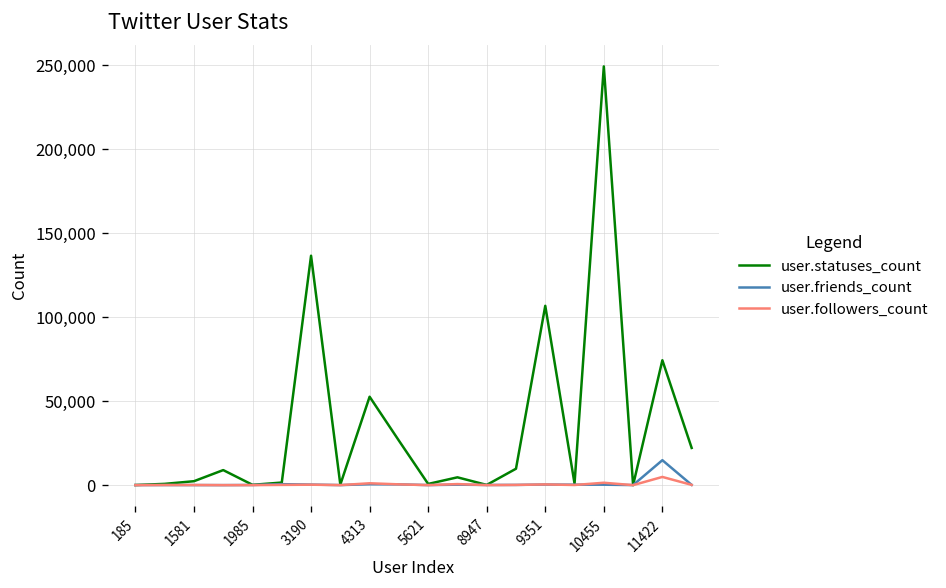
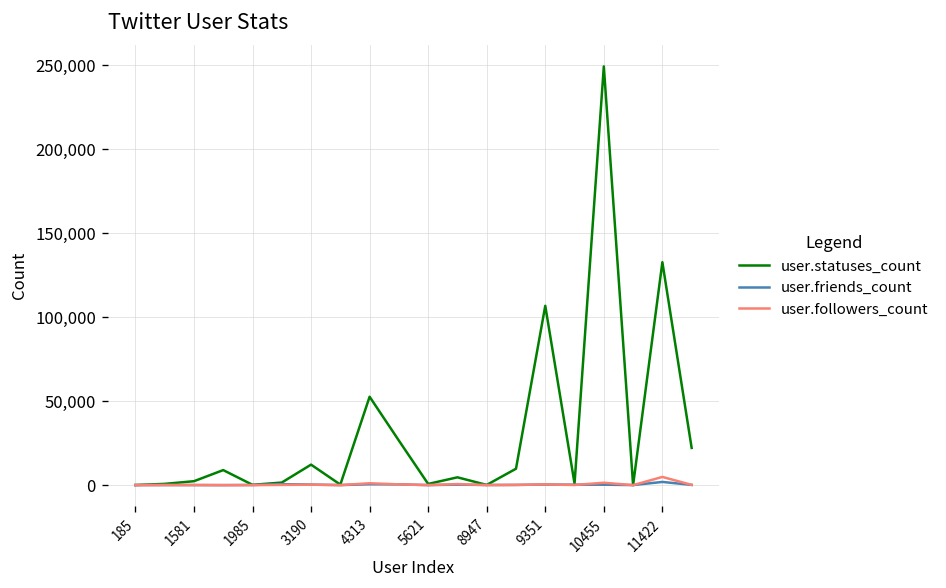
  {
    "user.statuses_count": {
      "1581": "2,000",
-     "3190": "137,000",
+     "3190": "12,000",
      "4313": "53,000",
      "9351": "107,000",
      "10455": "249,000",
-     "11422": "74,000"
+     "11422": "133,000"
    },
    "user.friends_count": {
-     "11422": "15,000"
+     "11422": "2,000"
    },
    "user.followers_count": {
      "11422": "5,000"
    }
  }
